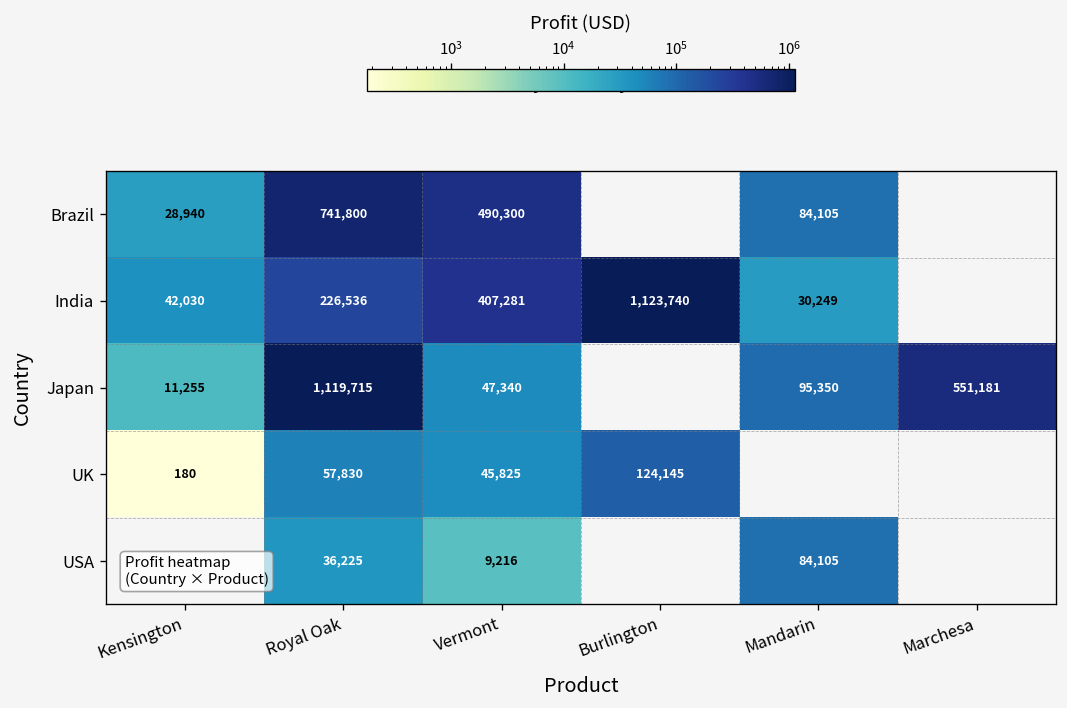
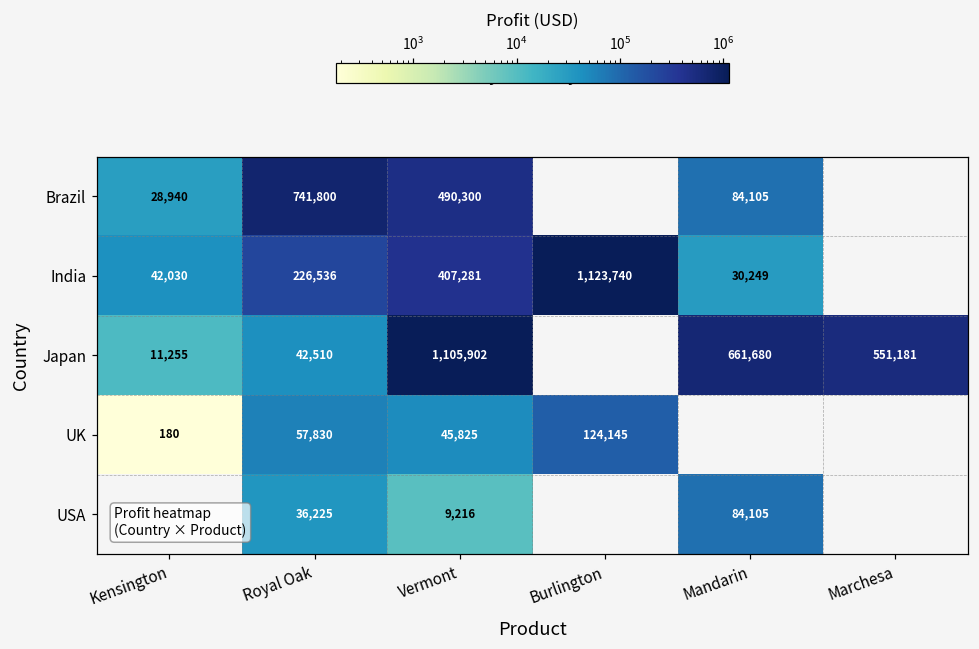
  {
    "Brazil": {
      "Kensington": "28,940",
      "Royal Oak": "741,800",
      "Vermont": "490,300",
      "Mandarin": "84,105"
    },
    "India": {
      "Kensington": "42,030",
      "Royal Oak": "226,536",
      "Vermont": "407,281",
      "Burlington": "1,123,740",
      "Mandarin": "30,249"
    },
    "Japan": {
      "Kensington": "11,255",
-     "Royal Oak": "1,119,715",
-     "Vermont": "47,340",
-     "Mandarin": "95,350",
+     "Royal Oak": "42,510",
+     "Vermont": "1,105,902",
+     "Mandarin": "661,680",
      "Marchesa": "551,181"
    },
    "UK": {
      "Kensington": "180",
      "Royal Oak": "57,830",
      "Vermont": "45,825",
      "Burlington": "124,145"
    },
    "USA": {
      "Royal Oak": "36,225",
      "Vermont": "9,216",
      "Mandarin": "84,105"
    }
  }
